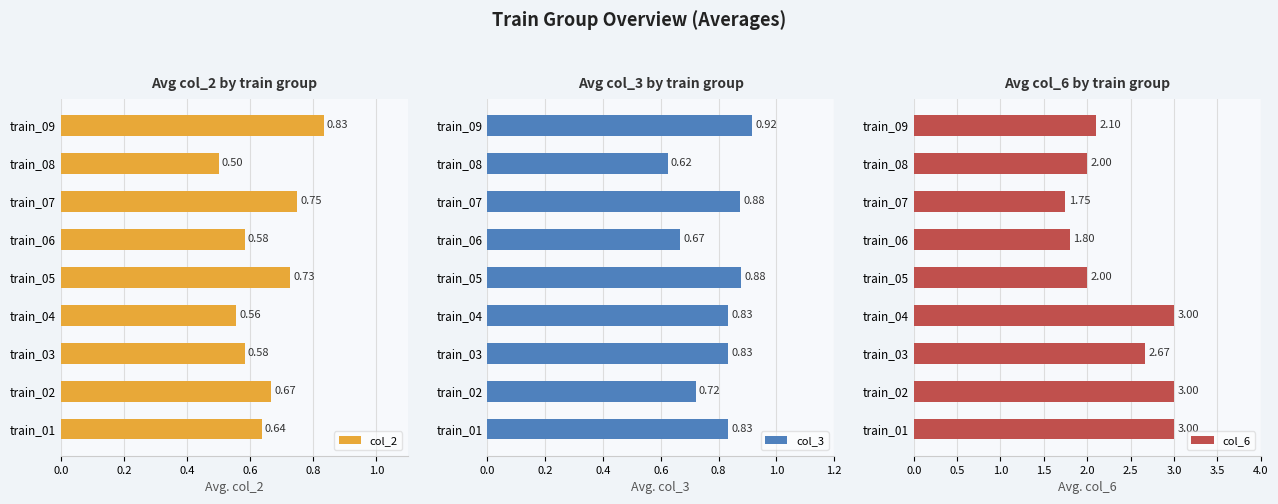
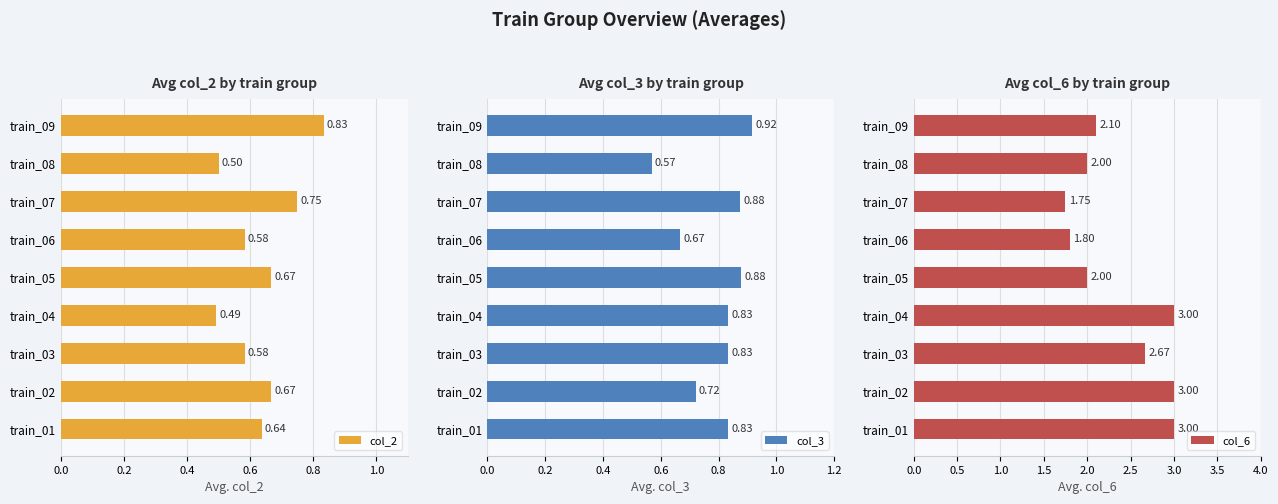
  {
    "Avg col_2 by train group": {
      "train_09": 0.83,
      "train_08": 0.50,
      "train_07": 0.75,
      "train_06": 0.58,
-     "train_05": 0.73,
-     "train_04": 0.56,
+     "train_05": 0.67,
+     "train_04": 0.49,
      "train_03": 0.58,
      "train_02": 0.67,
      "train_01": 0.64
    },
    "Avg col_3 by train group": {
      "train_09": 0.92,
-     "train_08": 0.62,
+     "train_08": 0.57,
      "train_07": 0.88,
      "train_06": 0.67,
      "train_05": 0.88,
      "train_04": 0.83,
      "train_03": 0.83,
      "train_02": 0.72,
      "train_01": 0.83
    },
    "Avg col_6 by train group": {
      "train_09": 2.10,
      "train_08": 2.00,
      "train_07": 1.75,
      "train_06": 1.80,
      "train_05": 2.00,
      "train_04": 3.00,
      "train_03": 2.67,
      "train_02": 3.00
    }
  }
